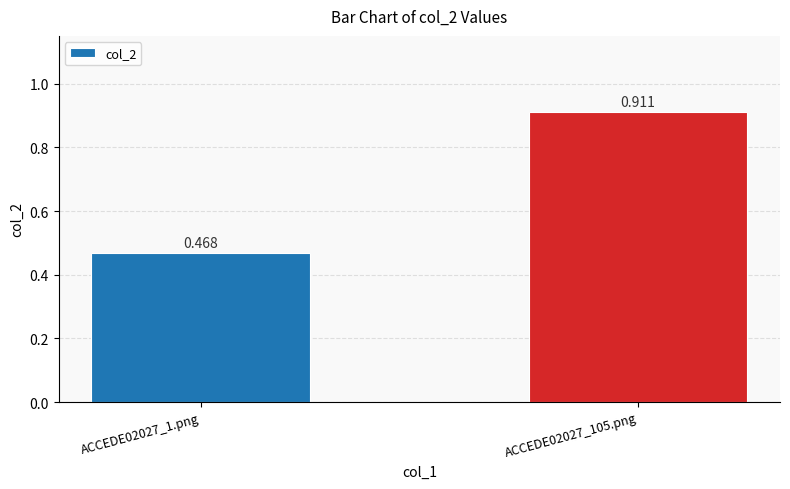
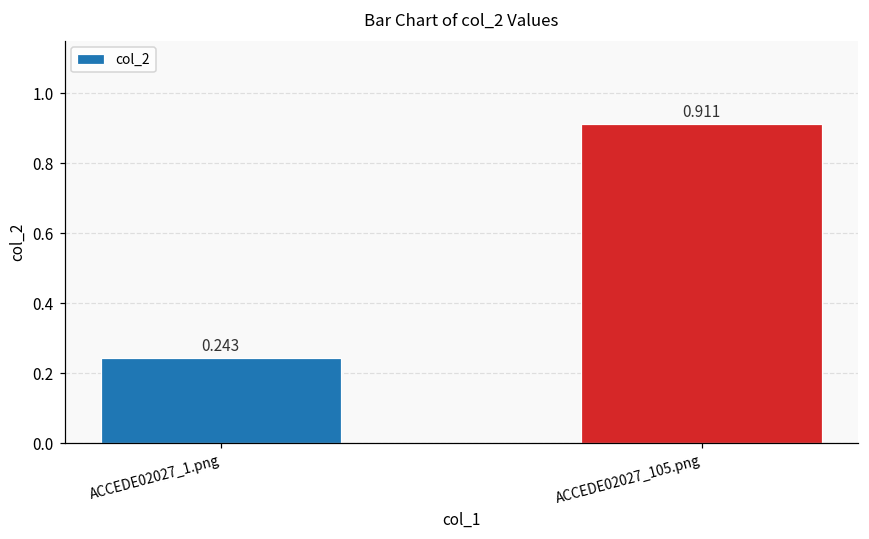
  {
-   "ACCEDE02027_1.png": 0.468,
+   "ACCEDE02027_1.png": 0.243,
    "ACCEDE02027_105.png": 0.911
  }
